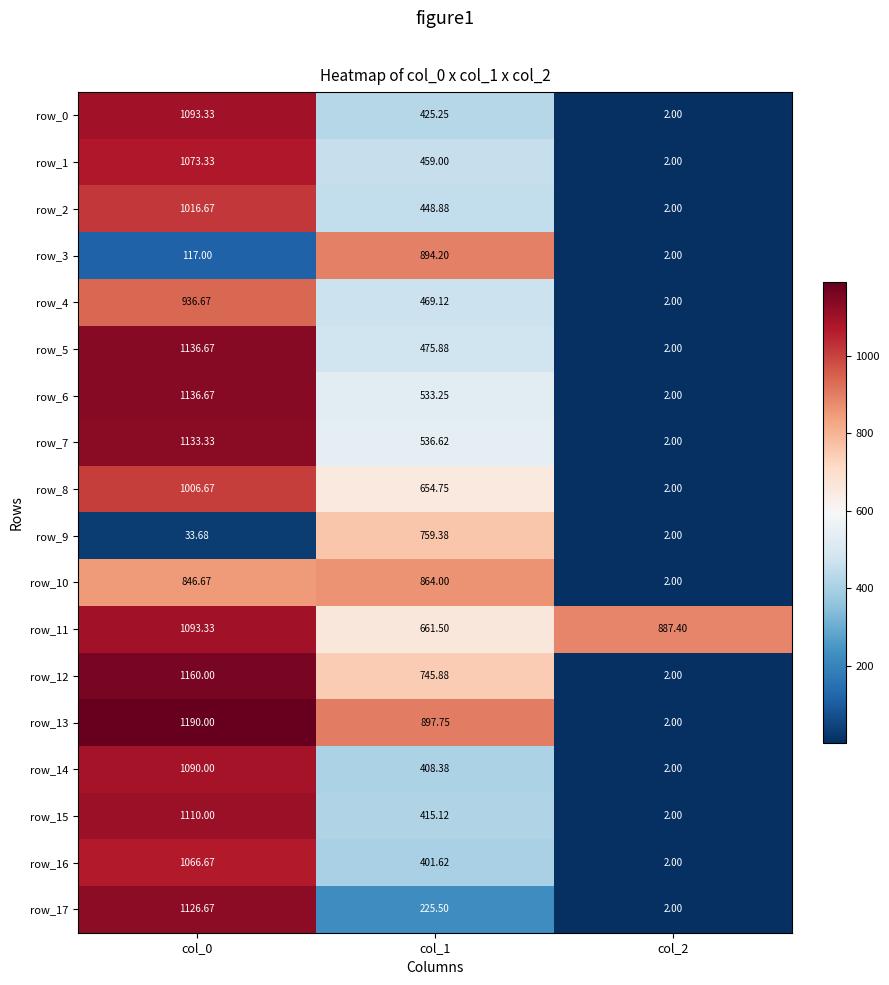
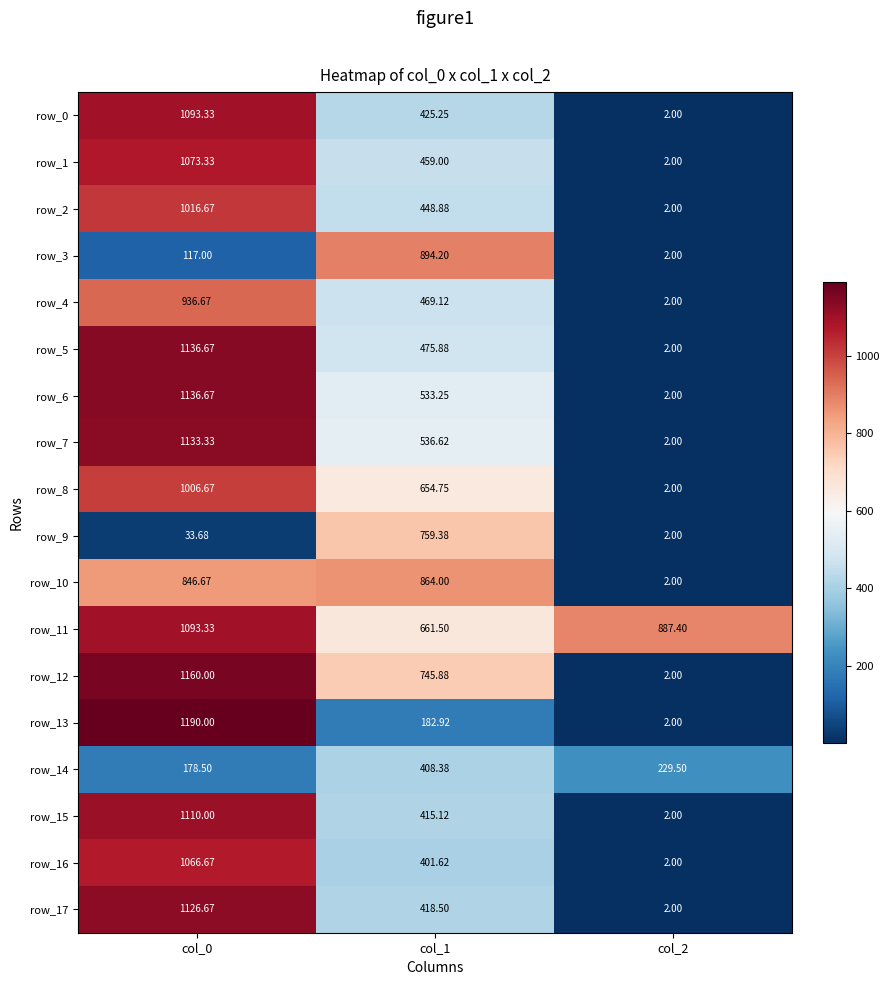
  {
    "row_0": {
      "col_0": 1093.33,
      "col_1": 425.25,
      "col_2": 2.00
    },
    "row_1": {
      "col_0": 1073.33,
      "col_1": 459.00,
      "col_2": 2.00
    },
    "row_2": {
      "col_0": 1016.67,
      "col_1": 448.88,
      "col_2": 2.00
    },
    "row_3": {
      "col_0": 117.00,
      "col_1": 894.20,
      "col_2": 2.00
    },
    "row_4": {
      "col_0": 936.67,
      "col_1": 469.12,
      "col_2": 2.00
    },
    "row_5": {
      "col_0": 1136.67,
      "col_1": 475.88,
      "col_2": 2.00
    },
    "row_6": {
      "col_0": 1136.67,
      "col_1": 533.25,
      "col_2": 2.00
    },
    "row_7": {
      "col_0": 1133.33,
      "col_1": 536.62,
      "col_2": 2.00
    },
    "row_8": {
      "col_0": 1006.67,
      "col_1": 654.75,
      "col_2": 2.00
    },
    "row_9": {
      "col_0": 33.68,
      "col_1": 759.38,
      "col_2": 2.00
    },
    "row_10": {
      "col_0": 846.67,
      "col_1": 864.00,
      "col_2": 2.00
    },
    "row_11": {
      "col_0": 1093.33,
      "col_1": 661.50,
      "col_2": 887.40
    },
    "row_12": {
      "col_0": 1160.00,
      "col_1": 745.88,
      "col_2": 2.00
    },
    "row_13": {
      "col_0": 1190.00,
-     "col_1": 897.75,
+     "col_1": 182.92,
      "col_2": 2.00
    },
    "row_14": {
-     "col_0": 1090.00,
+     "col_0": 178.50,
      "col_1": 408.38,
-     "col_2": 2.00
+     "col_2": 229.50
    },
    "row_15": {
      "col_0": 1110.00,
      "col_1": 415.12,
      "col_2": 2.00
    },
    "row_16": {
      "col_0": 1066.67,
      "col_1": 401.62,
      "col_2": 2.00
    },
    "row_17": {
      "col_0": 1126.67,
-     "col_1": 225.50,
+     "col_1": 418.50,
      "col_2": 2.00
    }
  }
